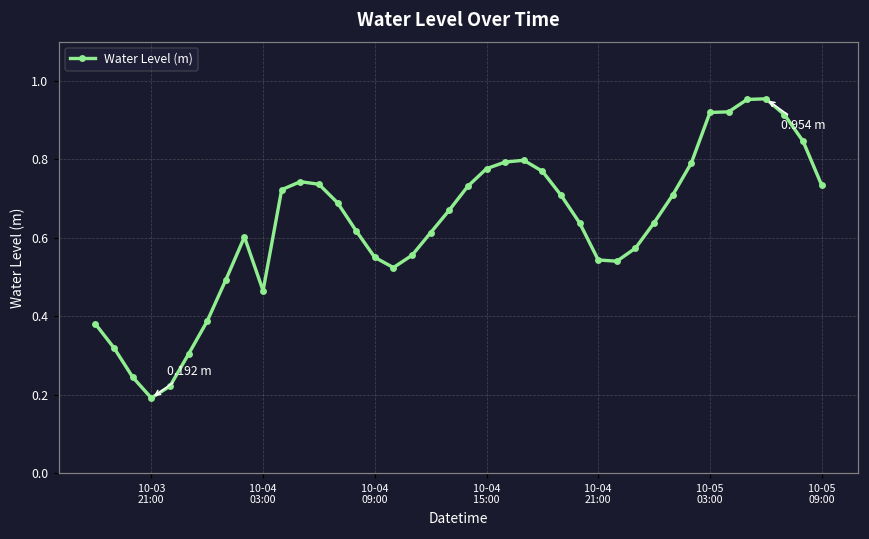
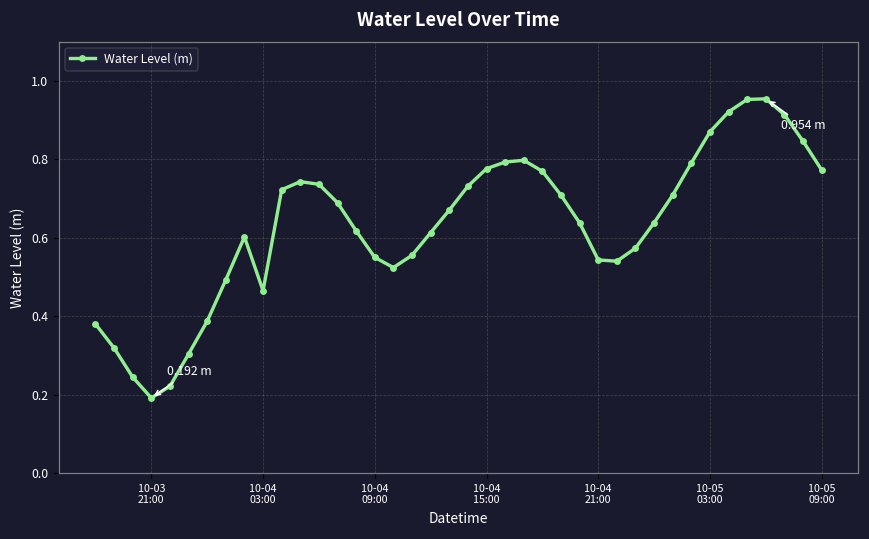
  {
    "10-04 03:00": 0.47,
    "10-04 09:00": 0.55,
    "10-04 15:00": 0.78,
    "10-04 21:00": 0.54,
-   "10-05 03:00": 0.92,
-   "10-05 09:00": 0.73
+   "10-05 03:00": 0.87,
+   "10-05 09:00": 0.77
  }
